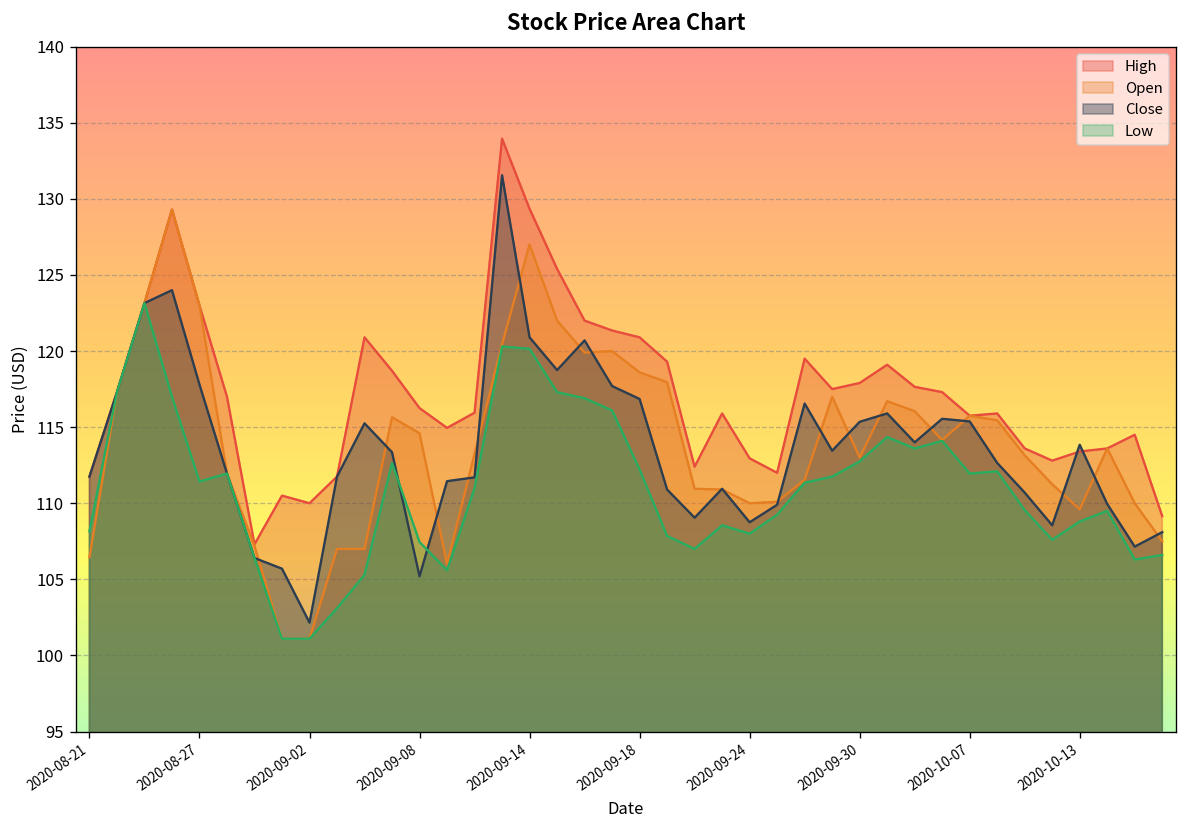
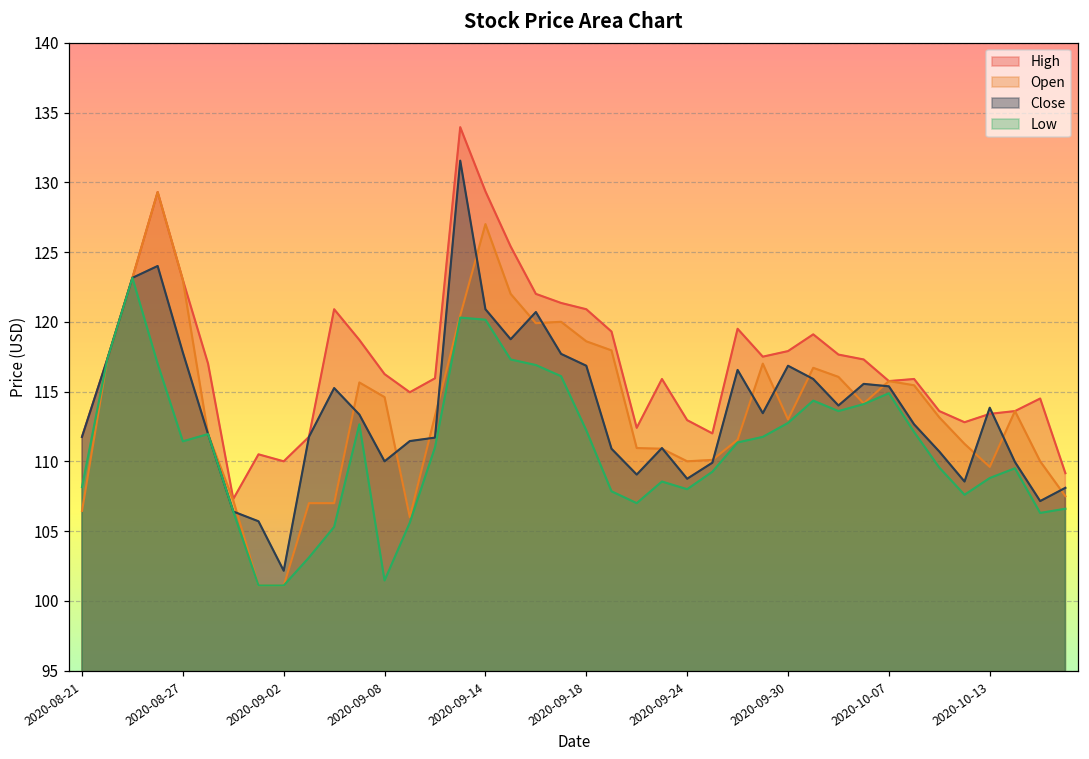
  {
    "Close": {
      "2020-08-27": 117.8,
      "2020-09-02": 102.2,
-     "2020-09-08": 105.2,
+     "2020-09-08": 110.0,
      "2020-09-14": 120.9,
      "2020-09-18": 116.8,
      "2020-09-24": 108.8,
-     "2020-09-30": 115.3,
+     "2020-09-30": 116.8,
      "2020-10-07": 115.4,
      "2020-10-13": 113.8
    },
    "Low": {
      "2020-08-21": 108.2,
      "2020-08-27": 111.4,
-     "2020-09-08": 107.4,
+     "2020-09-08": 101.5,
      "2020-09-14": 120.2,
      "2020-09-18": 112.2,
      "2020-09-24": 108.0,
      "2020-09-30": 112.8,
-     "2020-10-07": 111.9,
+     "2020-10-07": 114.9,
      "2020-10-13": 108.8
    }
  }
